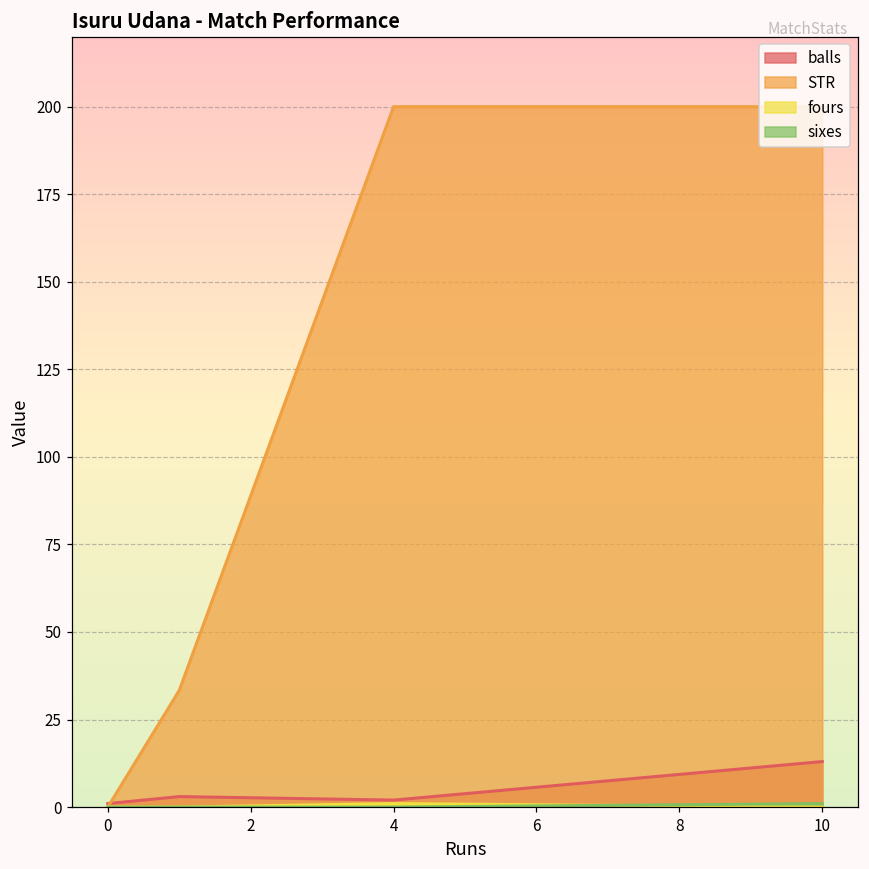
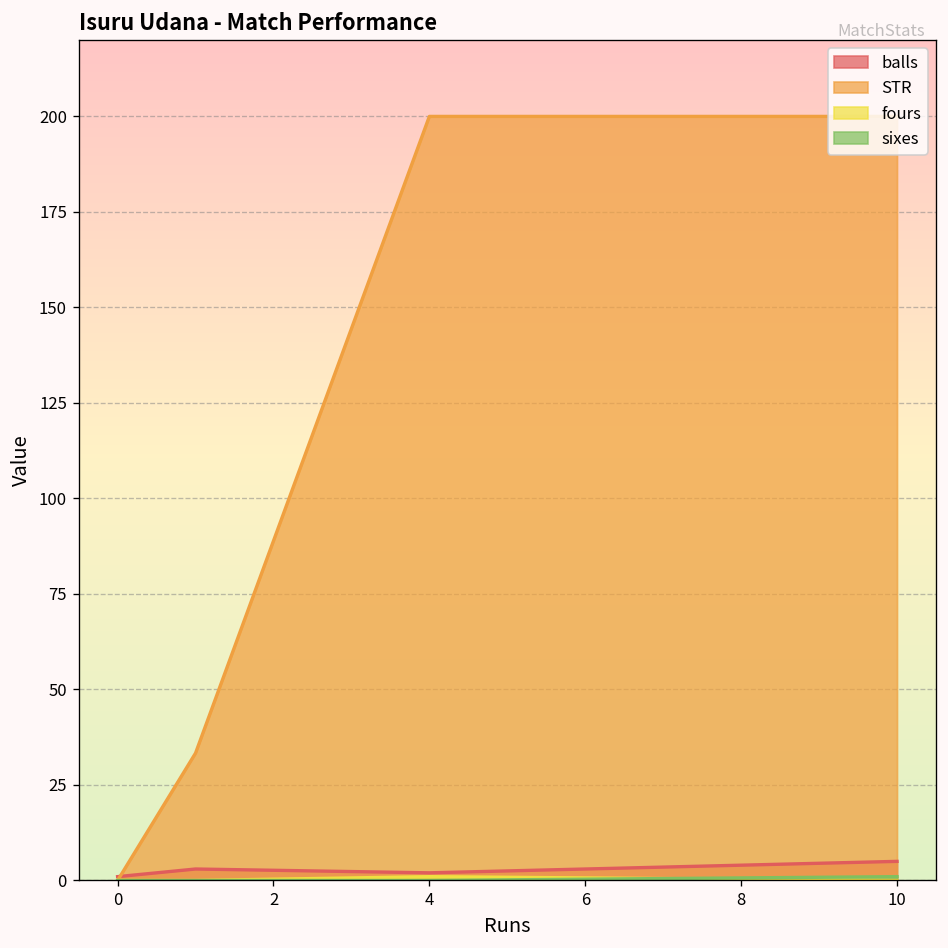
  {
    "balls": {
      "0": 1,
      "4": 2,
-     "10": 13
+     "10": 5
    },
    "STR": {
      "4": 200
    },
    "fours": {
      "4": 1,
      "10": 0
    },
    "sixes": {
      "4": 0,
      "10": 1
    }
  }
